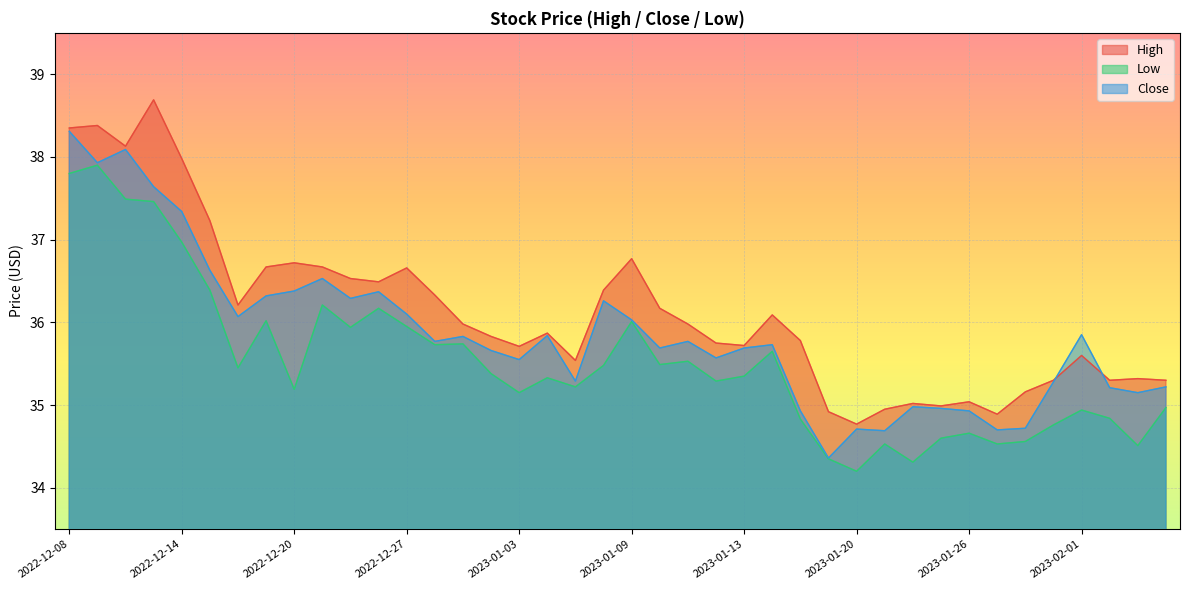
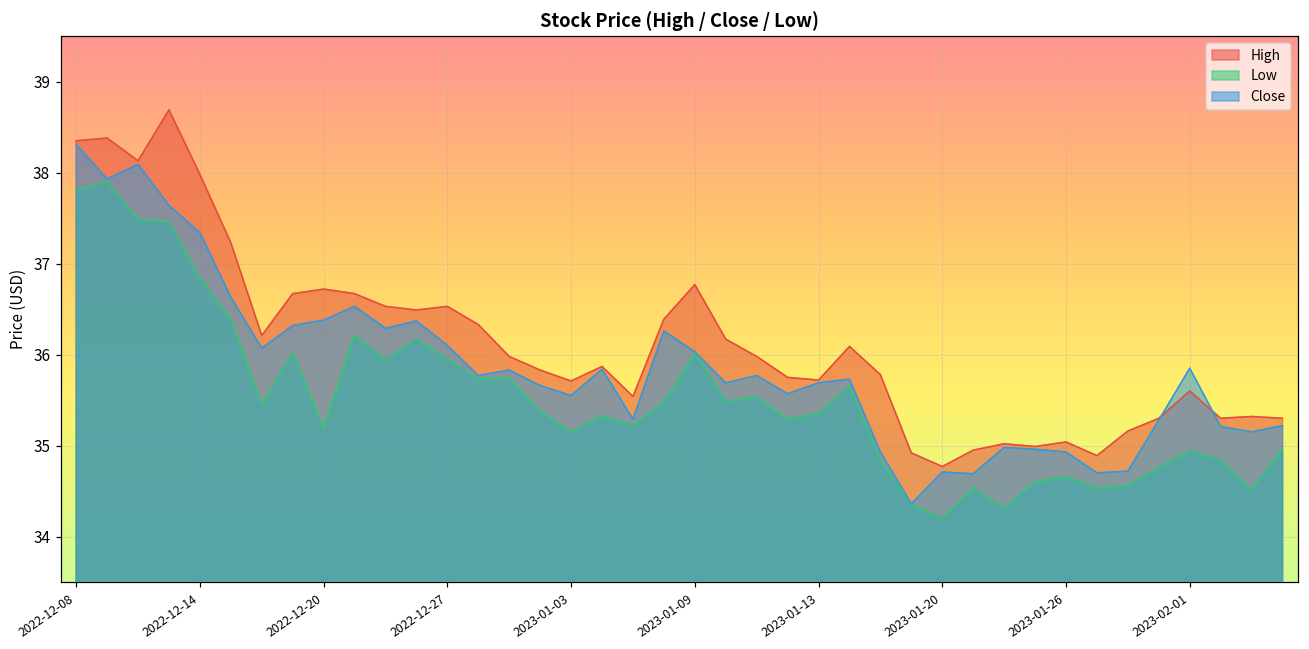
  {
    "High": {
      "2022-12-08": 38.3,
      "2022-12-14": 38.0,
      "2022-12-20": 36.7,
-     "2022-12-27": 36.7,
+     "2022-12-27": 36.5,
      "2023-01-03": 35.7,
      "2023-01-09": 36.8,
      "2023-01-20": 34.8,
      "2023-01-26": 35.0,
      "2023-02-01": 35.6
    },
    "Low": {
      "2022-12-08": 37.8,
-     "2022-12-14": 37.0,
+     "2022-12-14": 36.8,
      "2022-12-20": 35.2,
      "2022-12-27": 36.0,
      "2023-01-03": 35.2,
      "2023-01-13": 35.3,
      "2023-01-20": 34.2,
      "2023-01-26": 34.7,
      "2023-02-01": 34.9
    },
    "Close": {
      "2022-12-08": 38.3,
      "2022-12-14": 37.3,
      "2022-12-20": 36.4,
      "2022-12-27": 36.1,
      "2023-01-03": 35.5,
      "2023-01-20": 34.7,
      "2023-01-26": 34.9,
      "2023-02-01": 35.9
    }
  }
